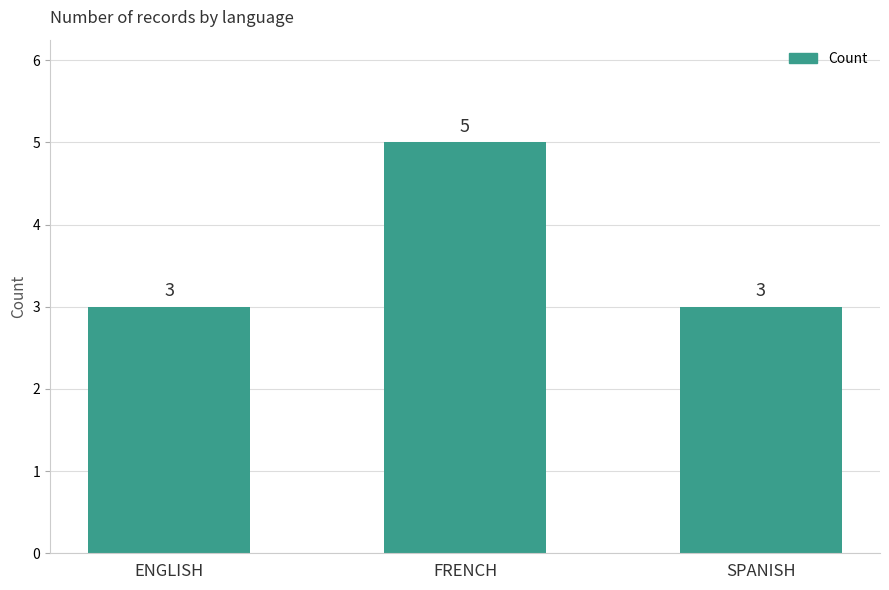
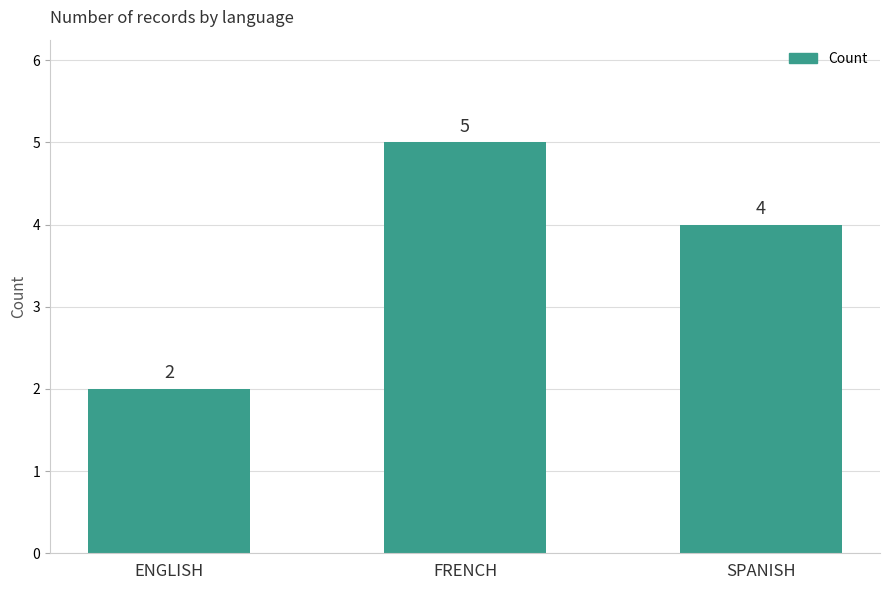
  {
-   "ENGLISH": 3,
+   "ENGLISH": 2,
    "FRENCH": 5,
-   "SPANISH": 3
+   "SPANISH": 4
  }
